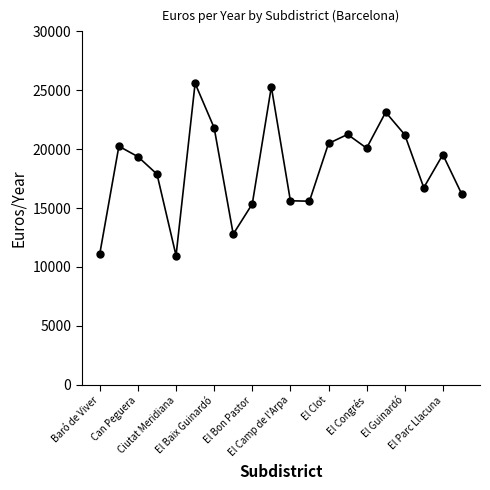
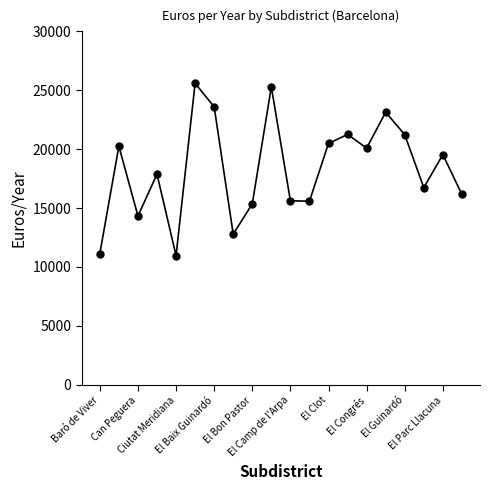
  {
    "Baró de Viver": 11100,
-   "Can Peguera": 19400,
+   "Can Peguera": 14300,
    "Ciutat Meridiana": 11000,
-   "El Baix Guinardó": 21800,
+   "El Baix Guinardó": 23600,
    "El Bon Pastor": 15400,
    "El Camp de l'Arpa": 15600,
    "El Clot": 20500,
    "El Congrés": 20100,
    "El Guinardó": 21200,
    "El Parc Llacuna": 19500
  }
